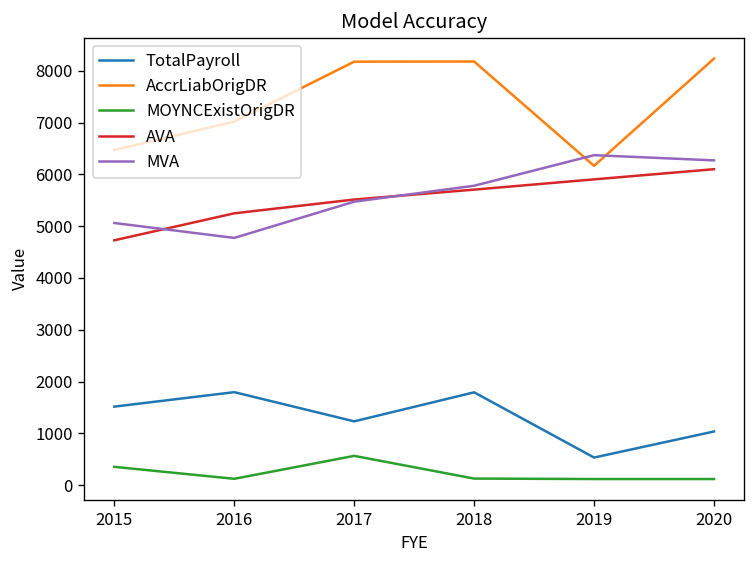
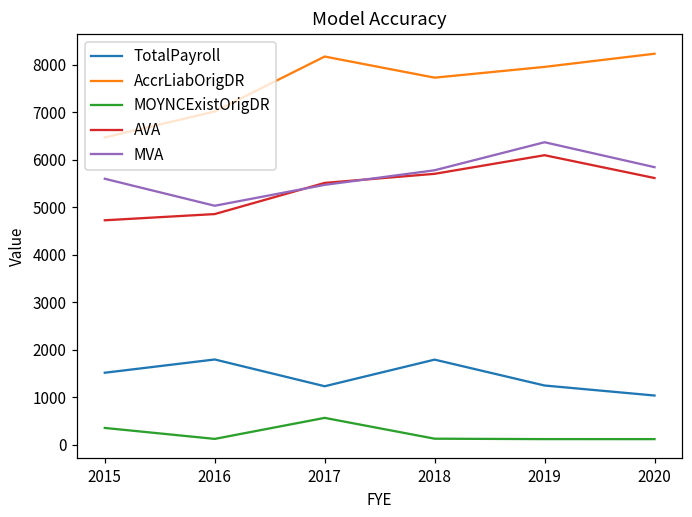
  {
    "TotalPayroll": {
      "2015": 1500,
      "2016": 1800,
      "2017": 1200,
      "2018": 1800,
-     "2019": 500,
+     "2019": 1200,
      "2020": 1000
    },
    "AccrLiabOrigDR": {
      "2017": 8200,
-     "2018": 8200,
-     "2019": 6200,
+     "2018": 7700,
+     "2019": 8000,
      "2020": 8200
    },
    "MOYNCExistOrigDR": {
      "2015": 400,
      "2016": 100,
      "2017": 600,
      "2018": 100,
      "2019": 100,
      "2020": 100
    },
    "AVA": {
      "2015": 4700,
-     "2016": 5200,
+     "2016": 4900,
      "2018": 5700,
-     "2019": 5900,
-     "2020": 6100
+     "2019": 6100,
+     "2020": 5600
    },
    "MVA": {
-     "2015": 5100,
-     "2016": 4800,
+     "2015": 5600,
+     "2016": 5000,
      "2018": 5800,
      "2019": 6400,
-     "2020": 6300
+     "2020": 5800
    }
  }
